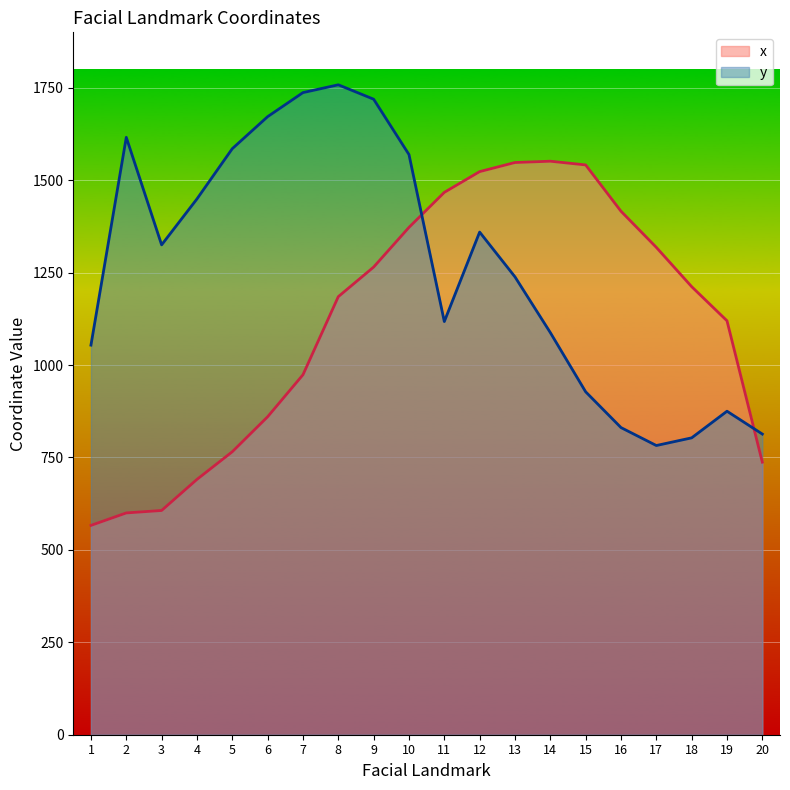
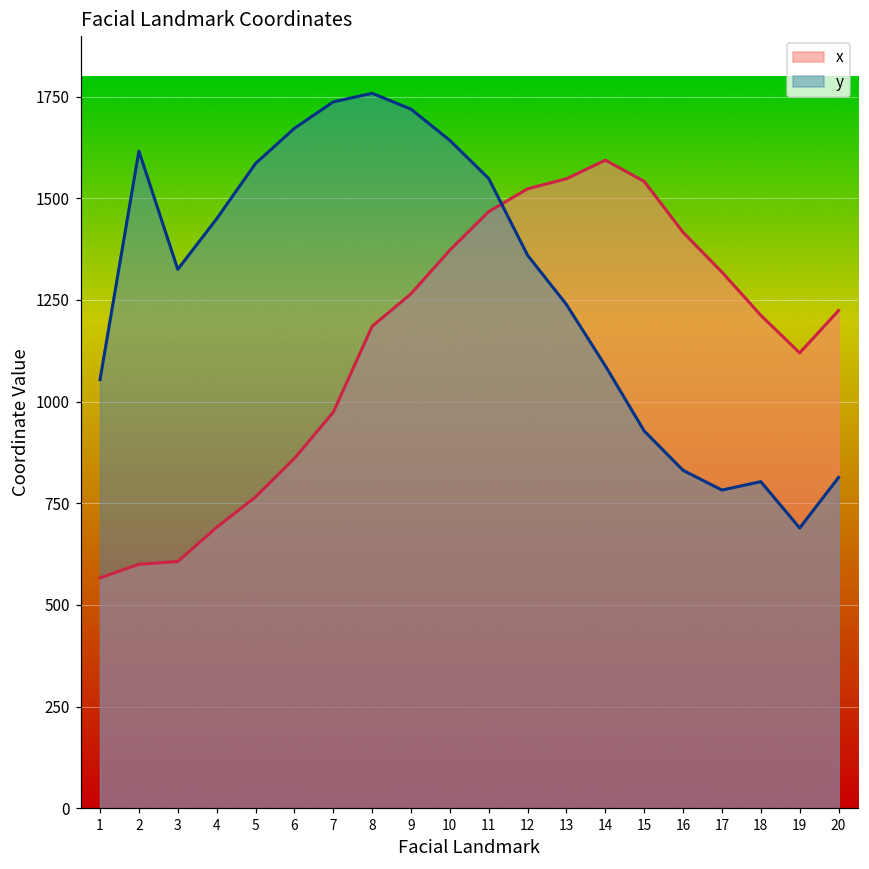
  {
    "x": {
      "1": 570,
      "2": 600,
      "3": 610,
      "4": 690,
      "5": 770,
      "6": 860,
      "7": 970,
      "8": 1180,
      "9": 1270,
      "10": 1370,
      "11": 1470,
      "12": 1520,
      "13": 1550,
-     "14": 1550,
+     "14": 1590,
      "15": 1540,
      "16": 1420,
      "17": 1320,
      "18": 1210,
      "19": 1120,
-     "20": 740
+     "20": 1220
    },
    "y": {
      "1": 1050,
      "2": 1620,
      "3": 1330,
      "4": 1450,
      "5": 1590,
      "6": 1670,
      "7": 1740,
      "8": 1760,
      "9": 1720,
-     "10": 1570,
-     "11": 1120,
+     "10": 1640,
+     "11": 1550,
      "12": 1360,
      "13": 1240,
      "14": 1090,
      "15": 930,
      "16": 830,
      "17": 780,
      "18": 800,
-     "19": 880,
+     "19": 690,
      "20": 810
    }
  }
